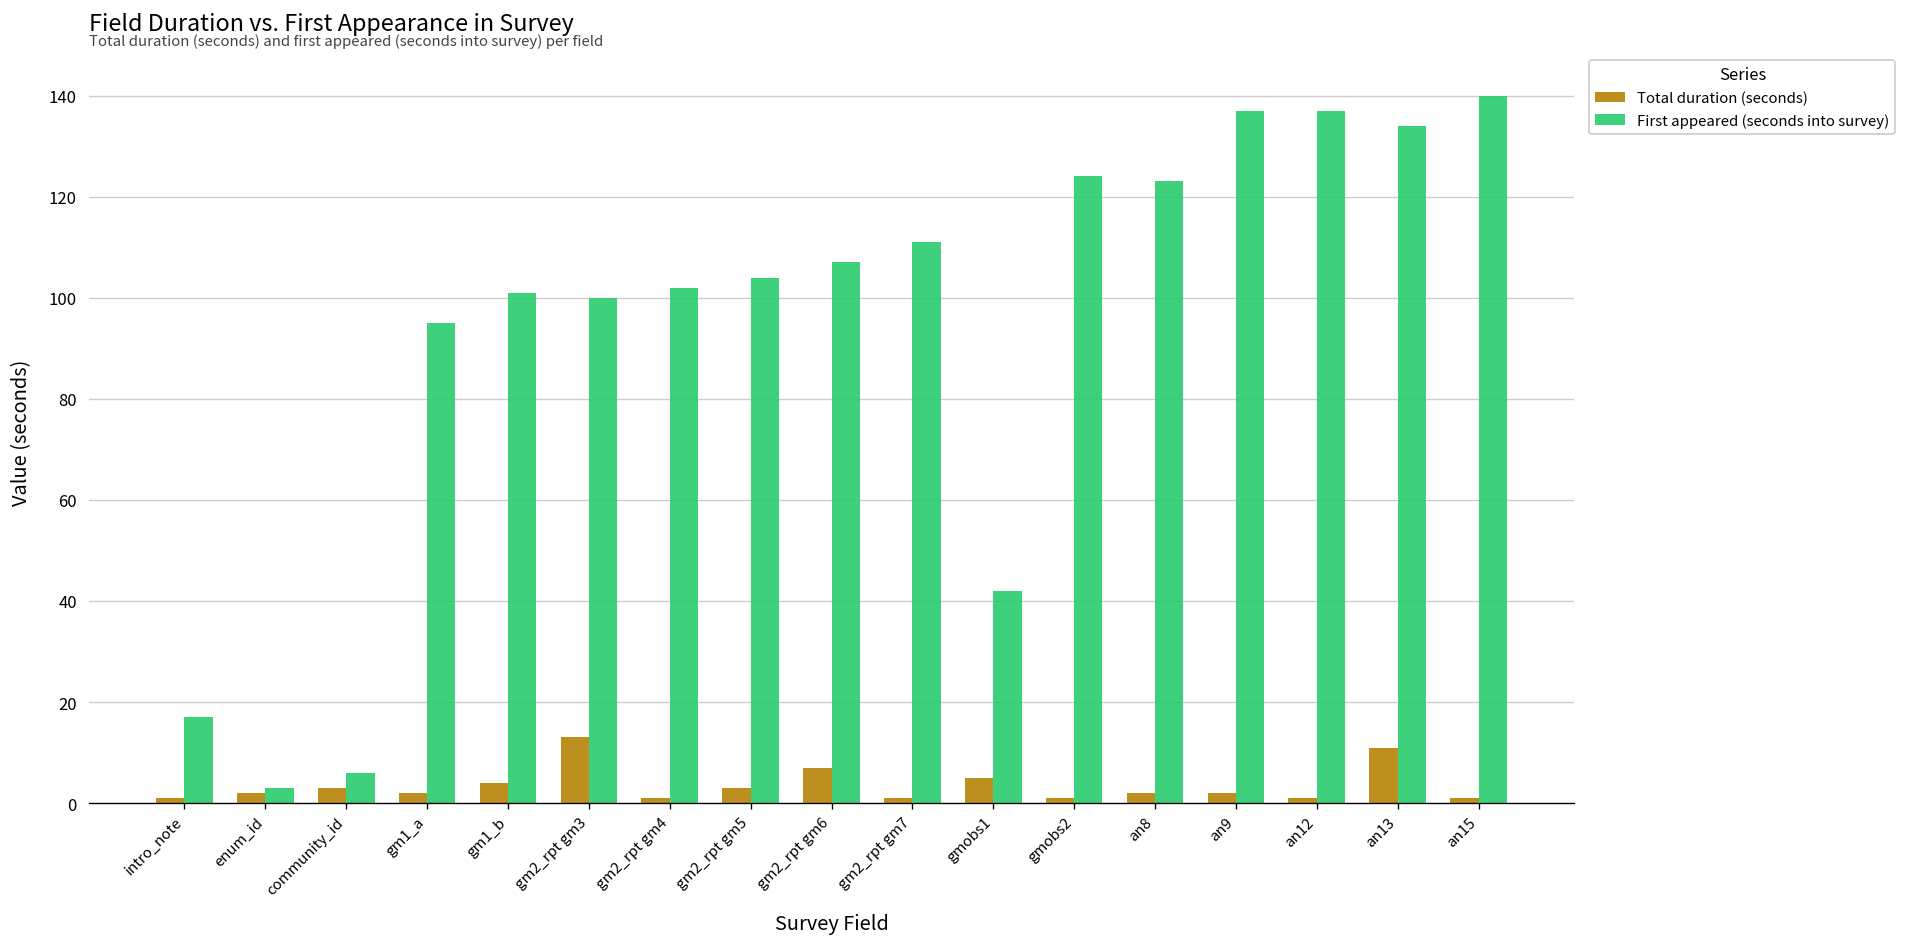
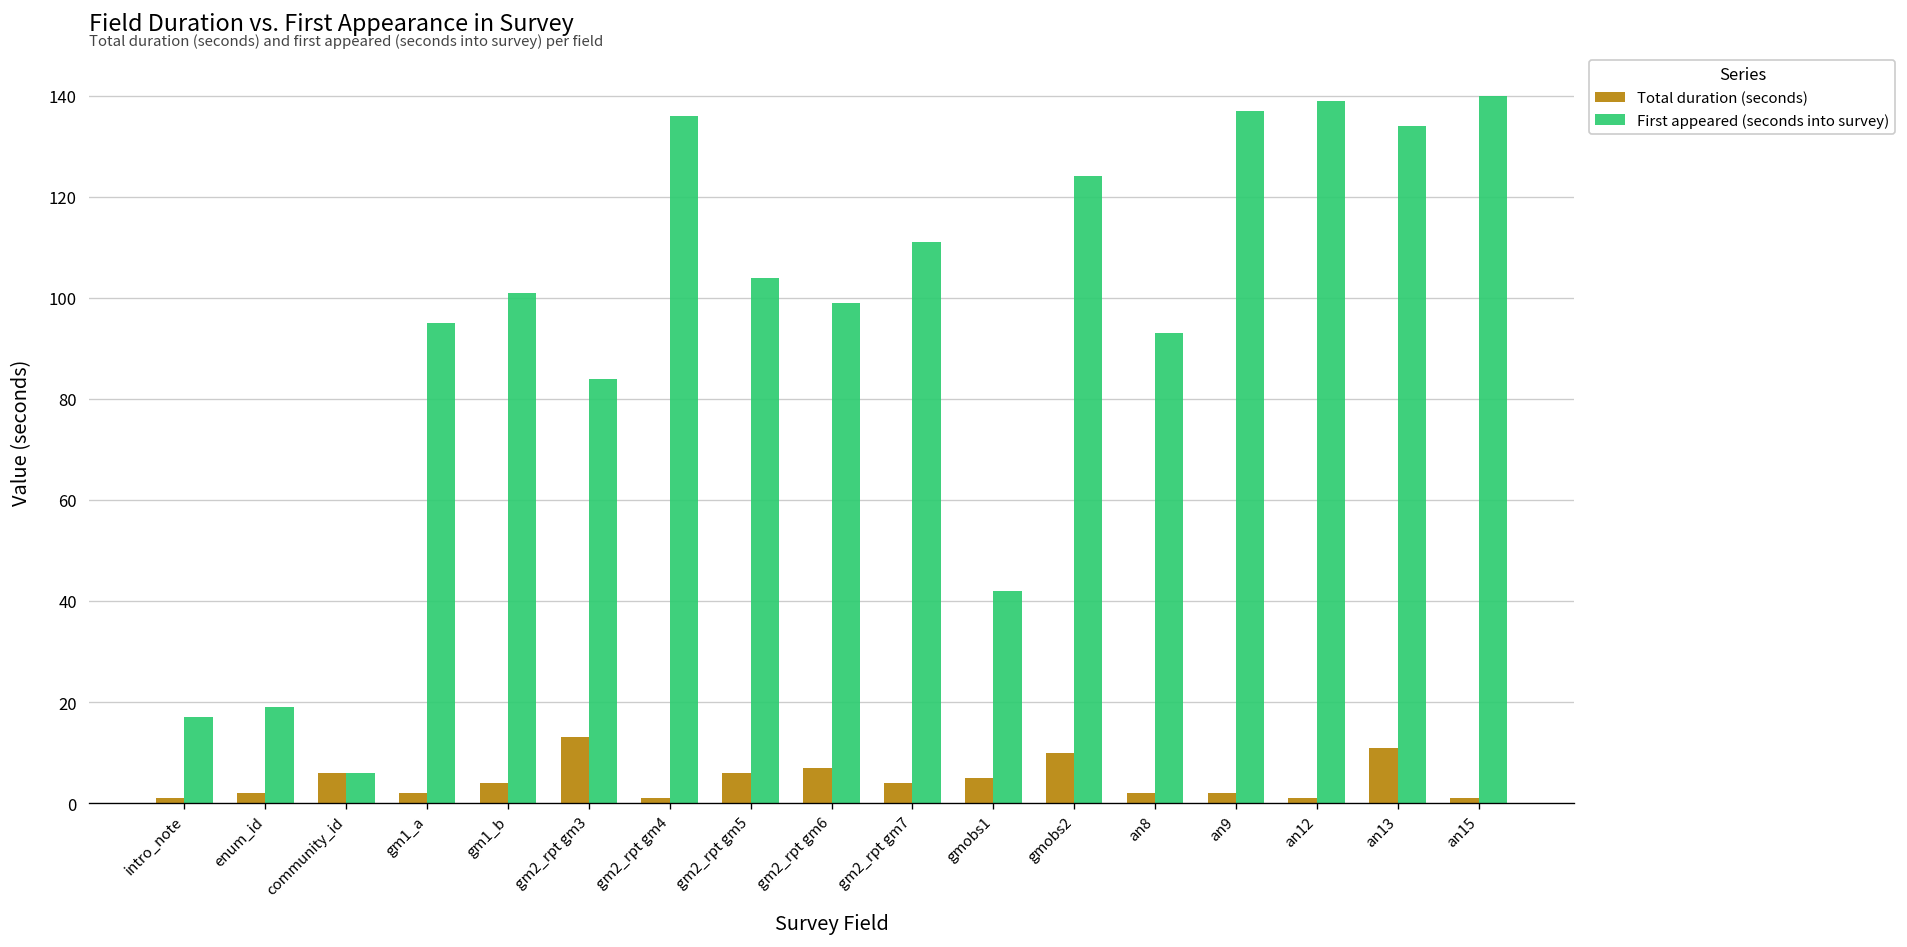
  {
    "Total duration (seconds)": {
      "intro_note": 1,
      "enum_id": 2,
-     "community_id": 3,
+     "community_id": 6,
      "gm1_a": 2,
      "gm1_b": 4,
      "gm2_rpt gm3": 13,
      "gm2_rpt gm4": 1,
-     "gm2_rpt gm5": 3,
+     "gm2_rpt gm5": 6,
      "gm2_rpt gm6": 7,
-     "gm2_rpt gm7": 1,
+     "gm2_rpt gm7": 4,
      "gmobs1": 5,
-     "gmobs2": 1,
+     "gmobs2": 10,
      "an8": 2,
      "an9": 2,
      "an12": 1,
      "an13": 11,
      "an15": 1
    },
    "First appeared (seconds into survey)": {
      "intro_note": 17,
-     "enum_id": 3,
+     "enum_id": 19,
      "community_id": 6,
      "gm1_a": 95,
      "gm1_b": 101,
-     "gm2_rpt gm3": 100,
-     "gm2_rpt gm4": 102,
+     "gm2_rpt gm3": 84,
+     "gm2_rpt gm4": 136,
      "gm2_rpt gm5": 104,
-     "gm2_rpt gm6": 107,
+     "gm2_rpt gm6": 99,
      "gm2_rpt gm7": 111,
      "gmobs1": 42,
      "gmobs2": 124,
-     "an8": 123,
+     "an8": 93,
      "an9": 137,
-     "an12": 137,
+     "an12": 139,
      "an13": 134,
      "an15": 140
    }
  }
